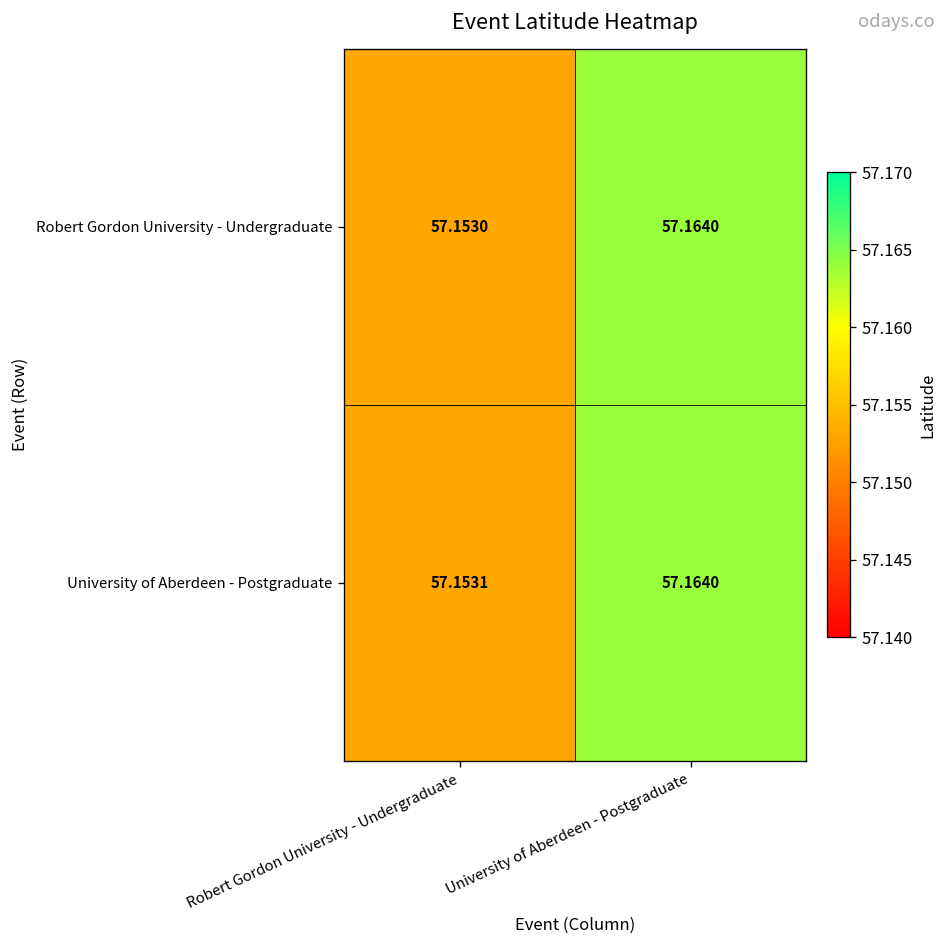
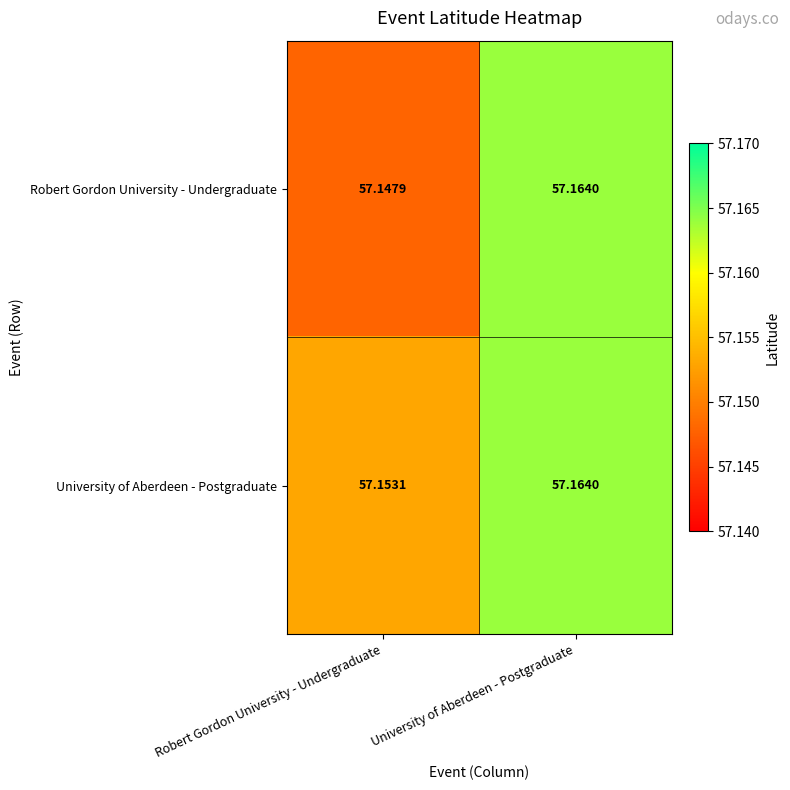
  {
    "Robert Gordon University - Undergraduate": {
-     "Robert Gordon University - Undergraduate": 57.1530,
+     "Robert Gordon University - Undergraduate": 57.1479,
      "University of Aberdeen - Postgraduate": 57.1640
    },
    "University of Aberdeen - Postgraduate": {
      "Robert Gordon University - Undergraduate": 57.1531,
      "University of Aberdeen - Postgraduate": 57.1640
    }
  }
